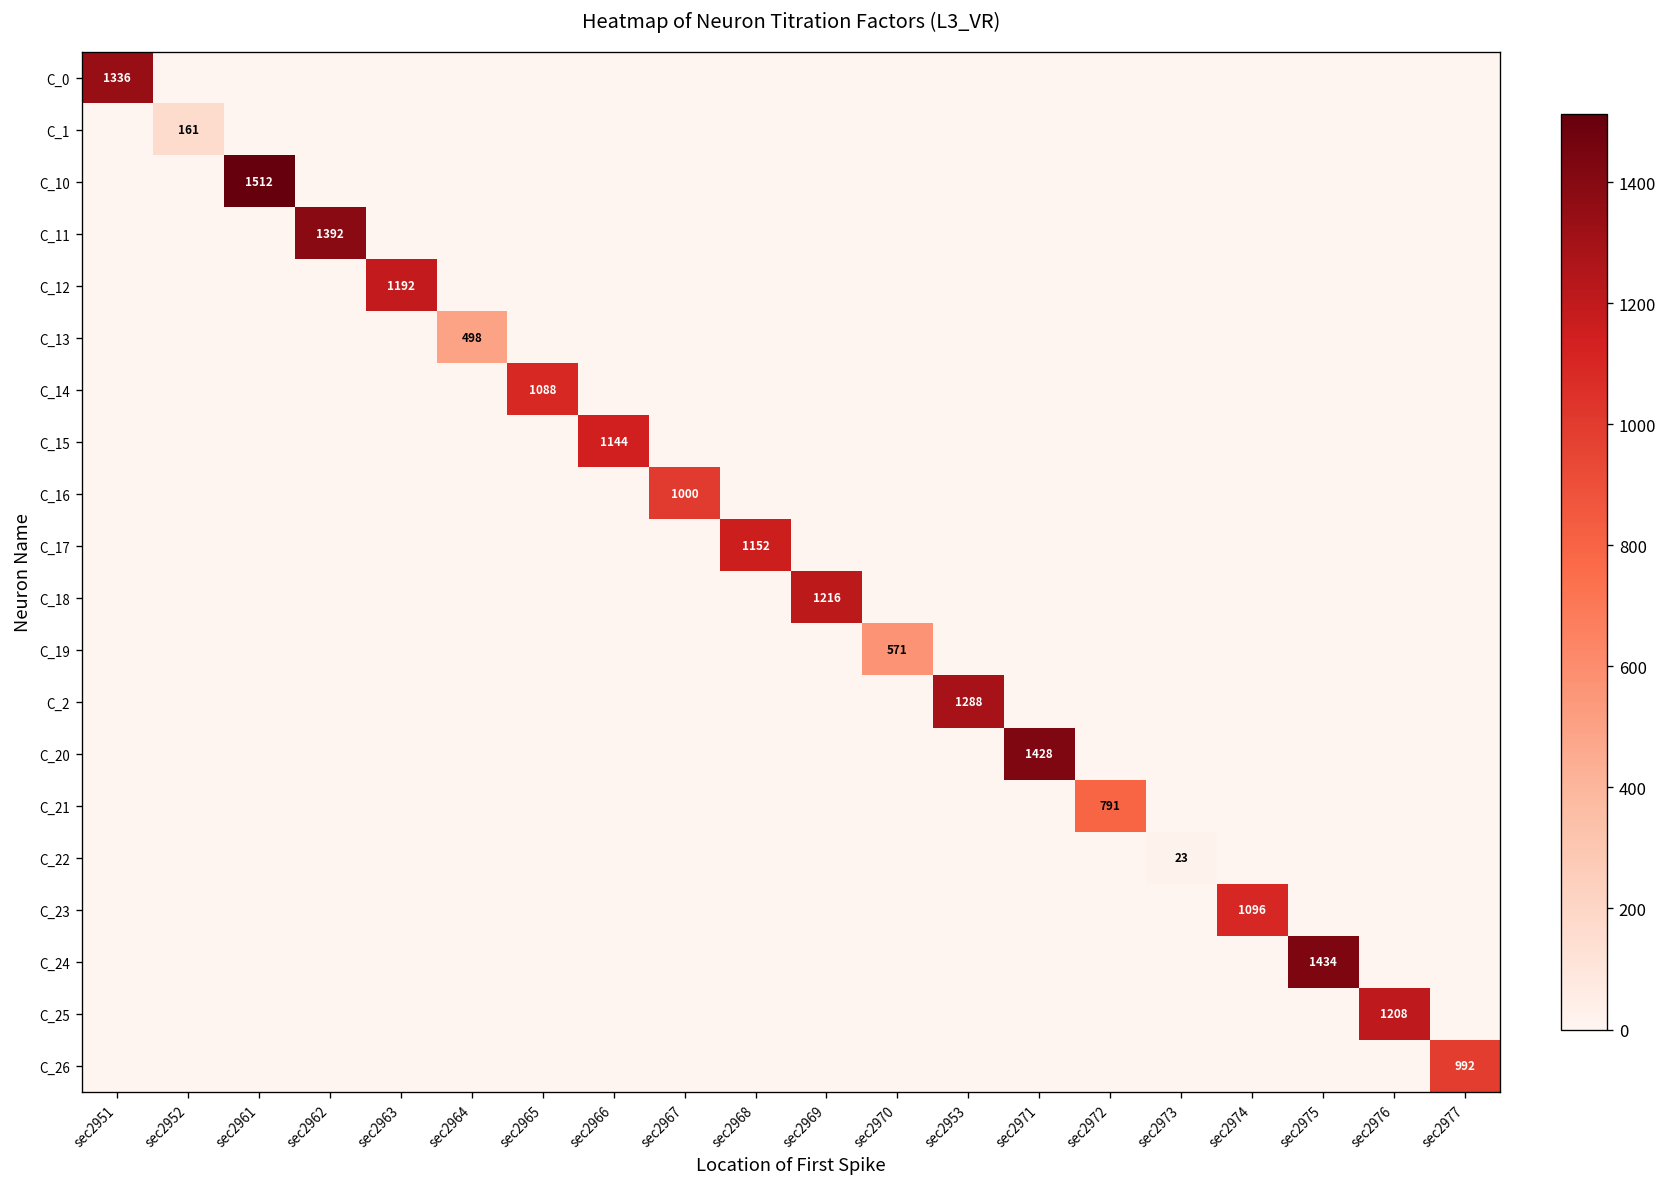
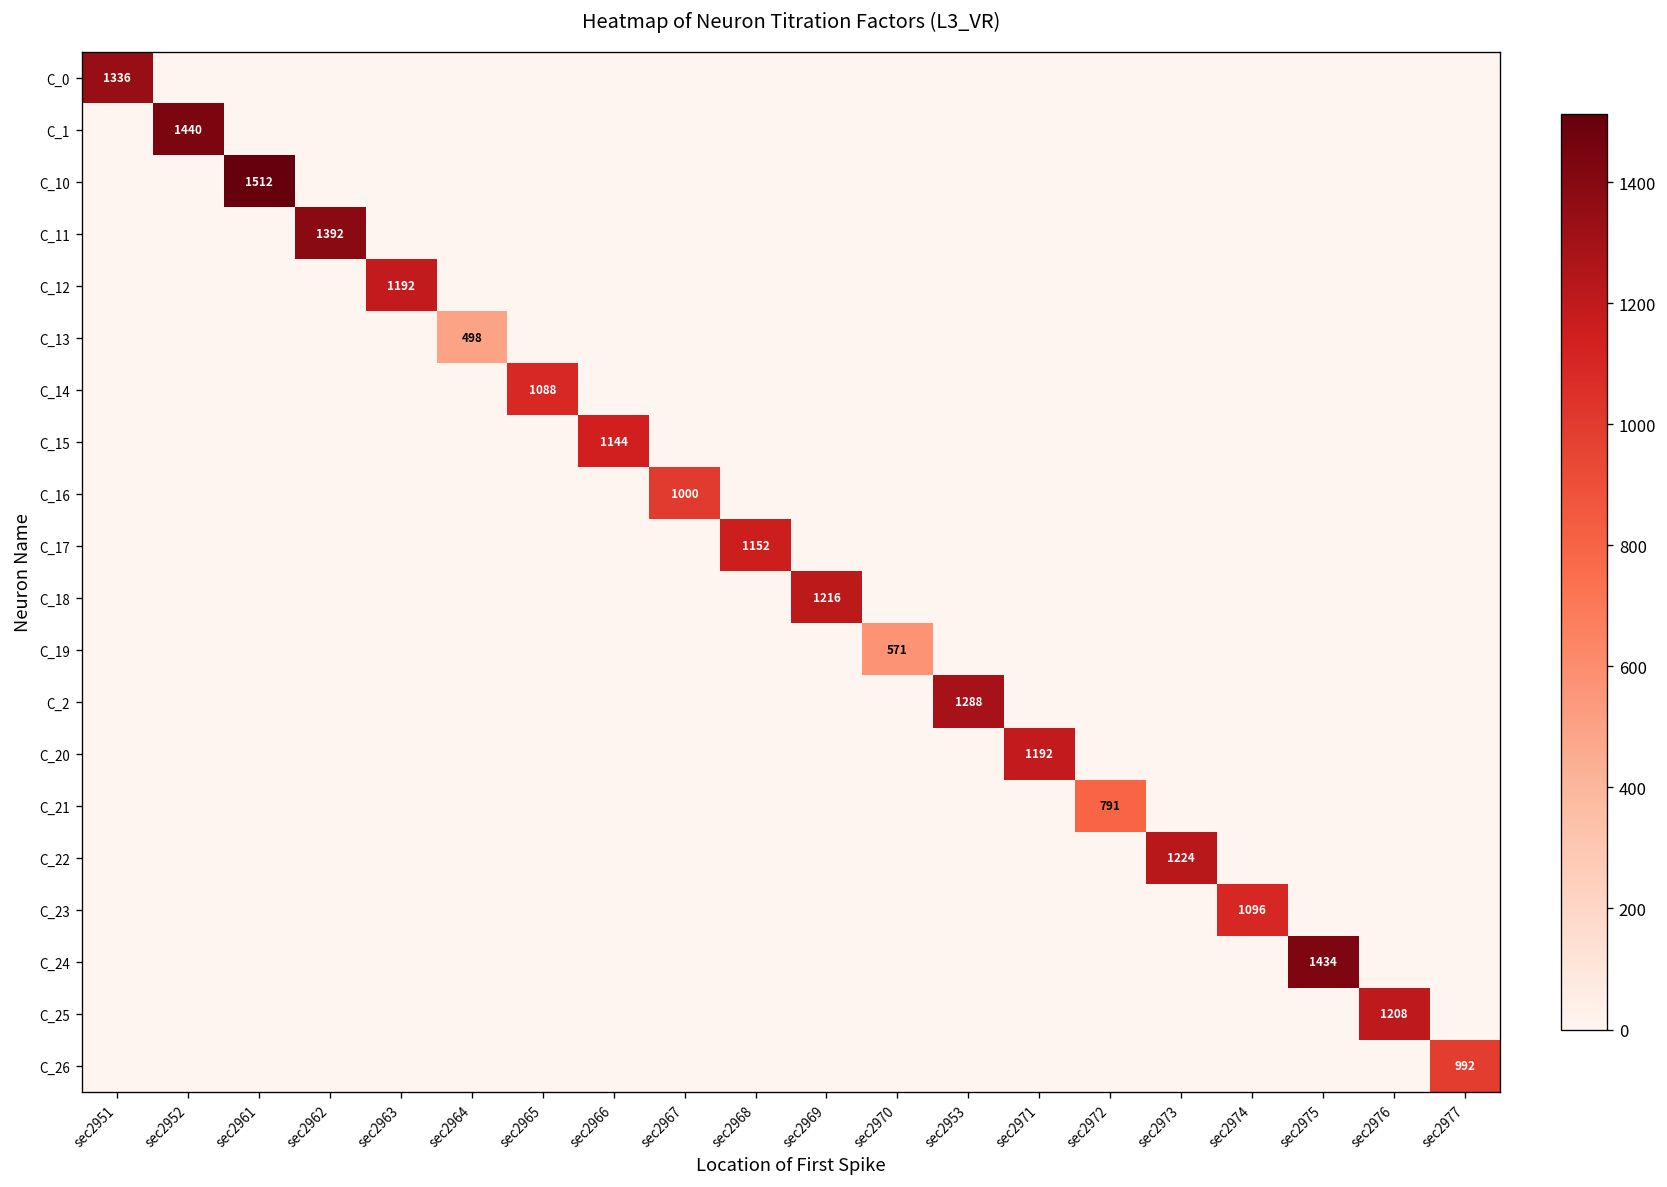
  {
    "C_0": {
      "sec2951": 1336
    },
    "C_1": {
-     "sec2952": 161
+     "sec2952": 1440
    },
    "C_10": {
      "sec2961": 1512
    },
    "C_11": {
      "sec2962": 1392
    },
    "C_12": {
      "sec2963": 1192
    },
    "C_13": {
      "sec2964": 498
    },
    "C_14": {
      "sec2965": 1088
    },
    "C_15": {
      "sec2966": 1144
    },
    "C_16": {
      "sec2967": 1000
    },
    "C_17": {
      "sec2968": 1152
    },
    "C_18": {
      "sec2969": 1216
    },
    "C_19": {
      "sec2970": 571
    },
    "C_2": {
      "sec2953": 1288
    },
    "C_20": {
-     "sec2971": 1428
+     "sec2971": 1192
    },
    "C_21": {
      "sec2972": 791
    },
    "C_22": {
-     "sec2973": 23
+     "sec2973": 1224
    },
    "C_23": {
      "sec2974": 1096
    },
    "C_24": {
      "sec2975": 1434
    },
    "C_25": {
      "sec2976": 1208
    },
    "C_26": {
      "sec2977": 992
    }
  }
